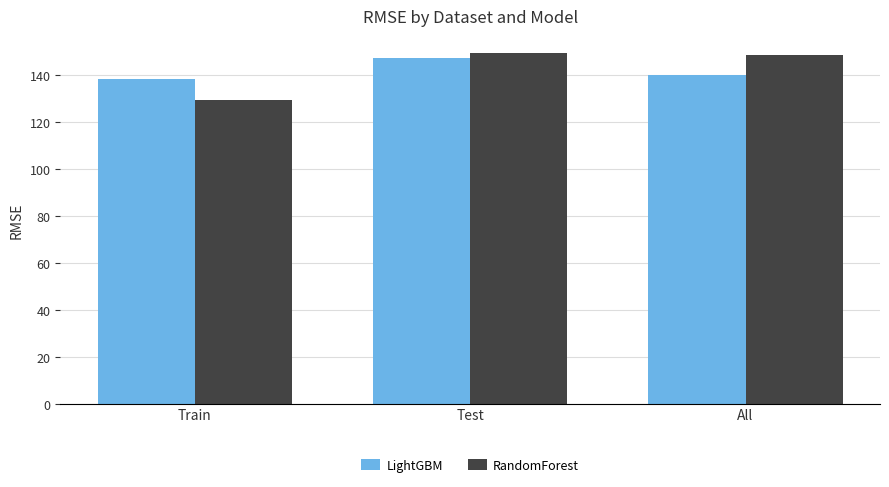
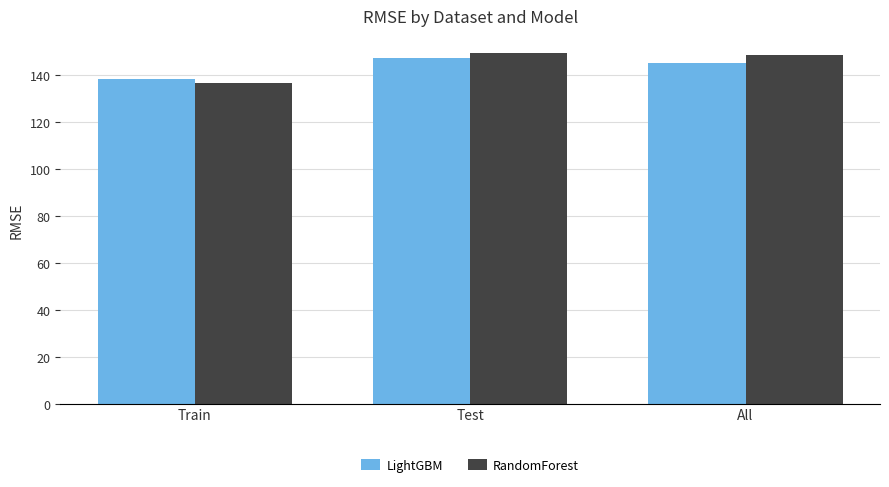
  {
    "LightGBM": {
      "Train": 138,
      "Test": 147,
-     "All": 140
+     "All": 145
    },
    "RandomForest": {
-     "Train": 129,
+     "Train": 137,
      "Test": 149,
      "All": 149
    }
  }
